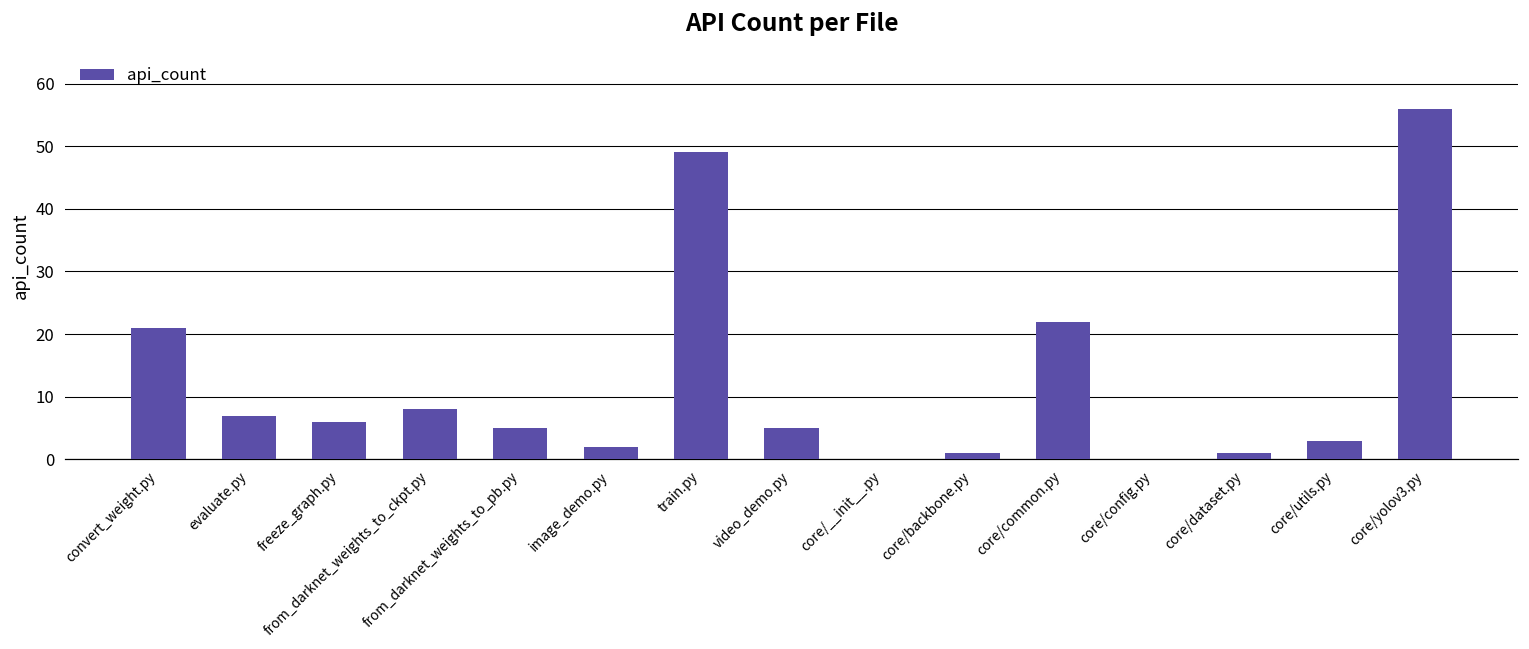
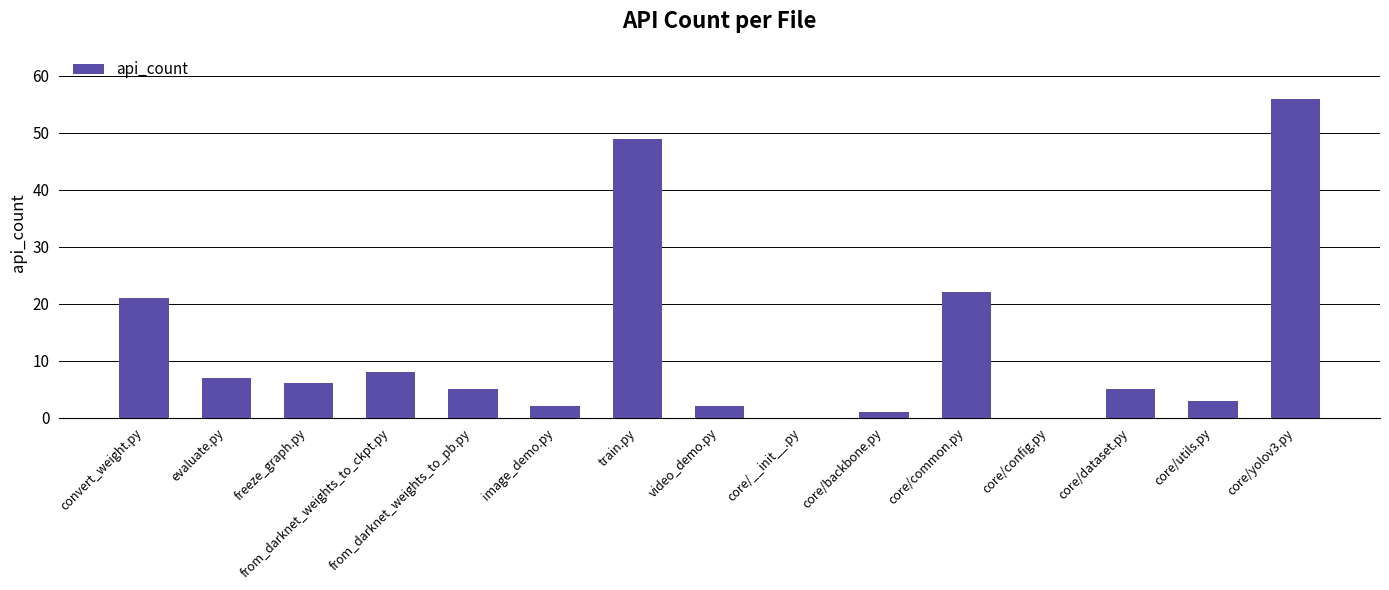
  {
    "convert_weight.py": 21,
    "evaluate.py": 7,
    "freeze_graph.py": 6,
    "from_darknet_weights_to_ckpt.py": 8,
    "from_darknet_weights_to_pb.py": 5,
    "image_demo.py": 2,
    "train.py": 49,
-   "video_demo.py": 5,
+   "video_demo.py": 2,
    "core/__init__.py": 0,
    "core/backbone.py": 1,
    "core/common.py": 22,
    "core/config.py": 0,
-   "core/dataset.py": 1,
+   "core/dataset.py": 5,
    "core/utils.py": 3,
    "core/yolov3.py": 56
  }
